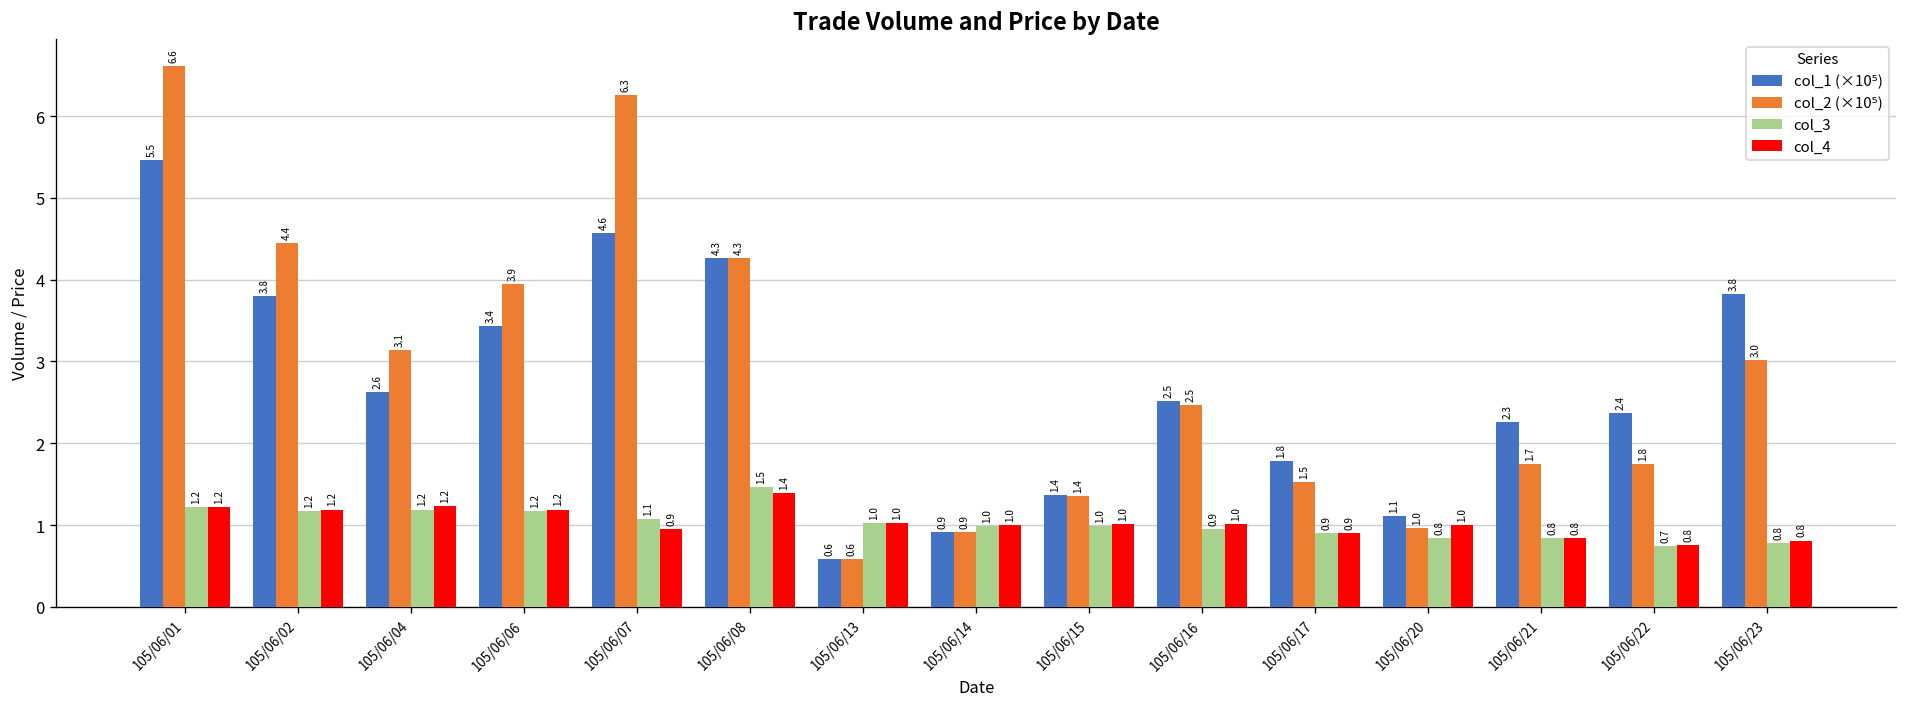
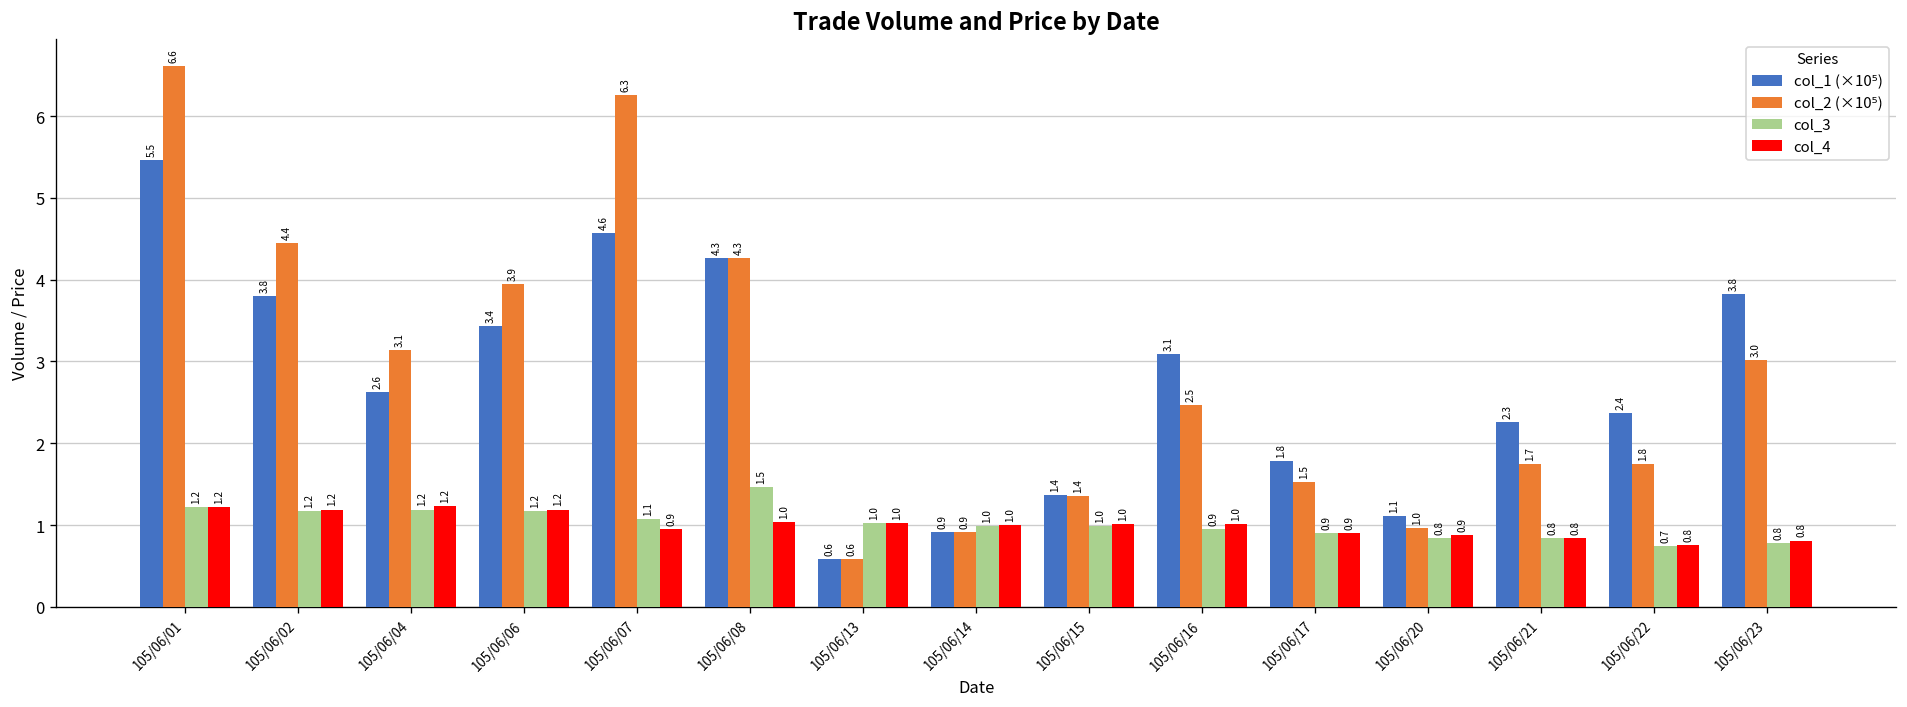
  {
    "col_1 (×10⁵)": {
      "105/06/01": 5.5,
      "105/06/02": 3.8,
      "105/06/04": 2.6,
      "105/06/06": 3.4,
      "105/06/07": 4.6,
      "105/06/08": 4.3,
      "105/06/13": 0.6,
      "105/06/14": 0.9,
      "105/06/15": 1.4,
-     "105/06/16": 2.5,
+     "105/06/16": 3.1,
      "105/06/17": 1.8,
      "105/06/20": 1.1,
      "105/06/21": 2.3,
      "105/06/22": 2.4,
      "105/06/23": 3.8
    },
    "col_2 (×10⁵)": {
      "105/06/01": 6.6,
      "105/06/02": 4.4,
      "105/06/04": 3.1,
      "105/06/06": 3.9,
      "105/06/07": 6.3,
      "105/06/08": 4.3,
      "105/06/13": 0.6,
      "105/06/14": 0.9,
      "105/06/15": 1.4,
      "105/06/16": 2.5,
      "105/06/17": 1.5,
      "105/06/20": 1.0,
      "105/06/21": 1.7,
      "105/06/22": 1.8,
      "105/06/23": 3.0
    },
    "col_3": {
      "105/06/01": 1.2,
      "105/06/02": 1.2,
      "105/06/04": 1.2,
      "105/06/06": 1.2,
      "105/06/07": 1.1,
      "105/06/08": 1.5,
      "105/06/13": 1.0,
      "105/06/14": 1.0,
      "105/06/15": 1.0,
      "105/06/16": 0.9,
      "105/06/17": 0.9,
      "105/06/20": 0.8,
      "105/06/21": 0.8,
      "105/06/22": 0.7,
      "105/06/23": 0.8
    },
    "col_4": {
      "105/06/01": 1.2,
      "105/06/02": 1.2,
      "105/06/04": 1.2,
      "105/06/06": 1.2,
      "105/06/07": 0.9,
-     "105/06/08": 1.4,
+     "105/06/08": 1.0,
      "105/06/13": 1.0,
      "105/06/14": 1.0,
      "105/06/15": 1.0,
      "105/06/16": 1.0,
      "105/06/17": 0.9,
-     "105/06/20": 1.0,
+     "105/06/20": 0.9,
      "105/06/21": 0.8,
      "105/06/22": 0.8,
      "105/06/23": 0.8
    }
  }
